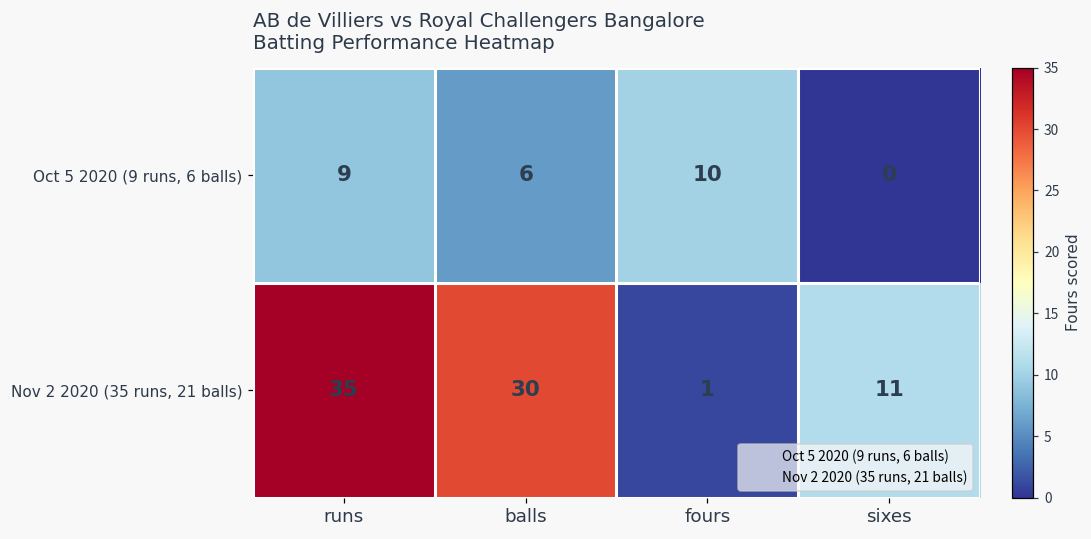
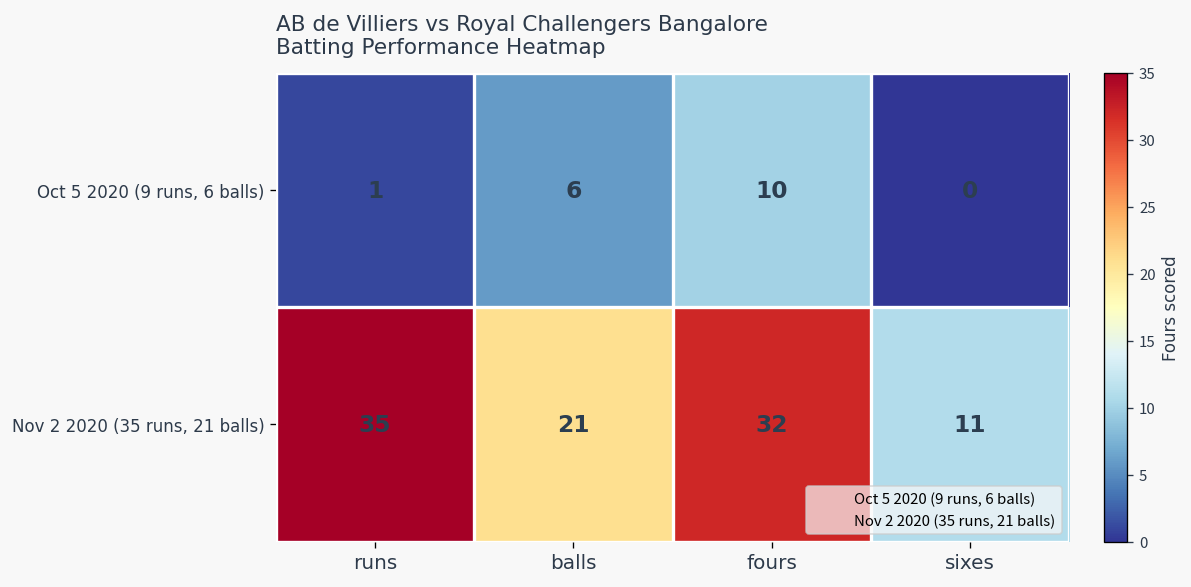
  {
    "Oct 5 2020 (9 runs, 6 balls)": {
-     "runs": 9
+     "runs": 1
    },
    "Nov 2 2020 (35 runs, 21 balls)": {
-     "balls": 30,
-     "fours": 1
+     "balls": 21,
+     "fours": 32
    }
  }
